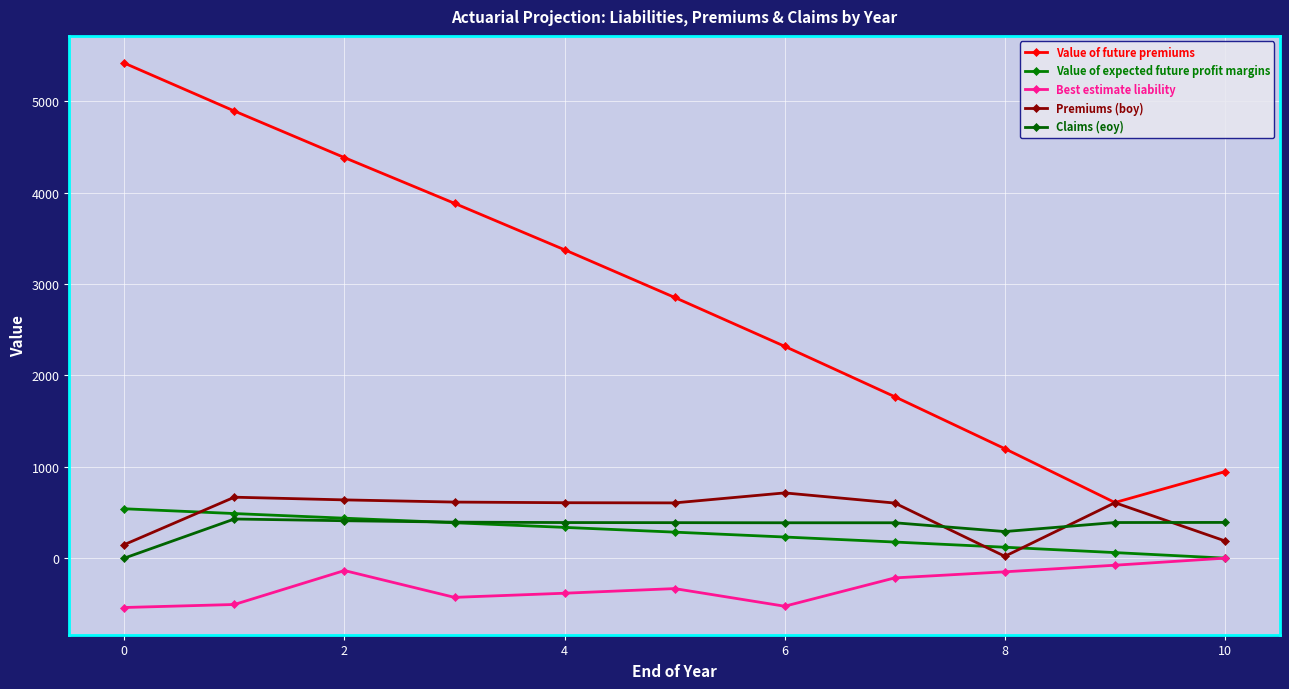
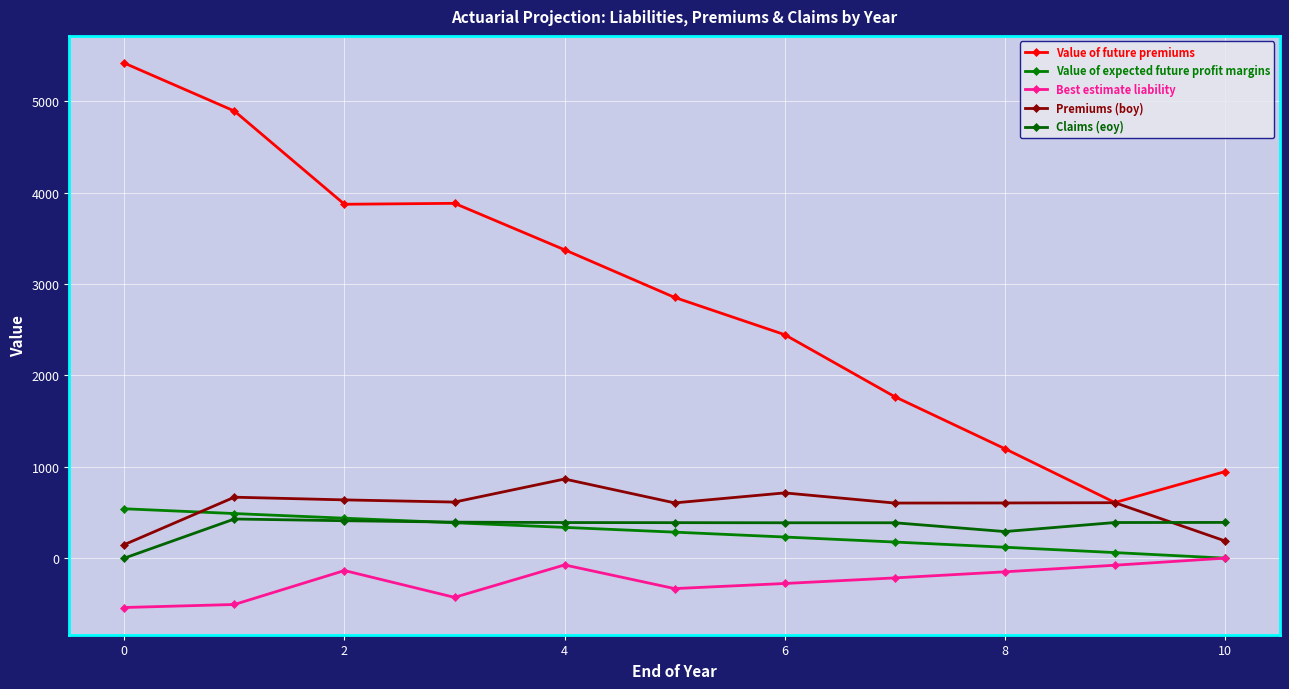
  {
    "Value of future premiums": {
      "0": 5400,
-     "2": 4400,
+     "2": 3900,
      "4": 3400,
-     "6": 2300,
+     "6": 2400,
      "8": 1200,
      "10": 900
    },
    "Best estimate liability": {
      "0": -500,
      "2": -100,
-     "4": -400,
-     "6": -500,
+     "4": -100,
+     "6": -300,
      "8": -100
    },
    "Premiums (boy)": {
      "0": 100,
      "2": 600,
-     "4": 600,
+     "4": 900,
      "6": 700,
-     "8": 0,
+     "8": 600,
      "10": 200
    }
  }
